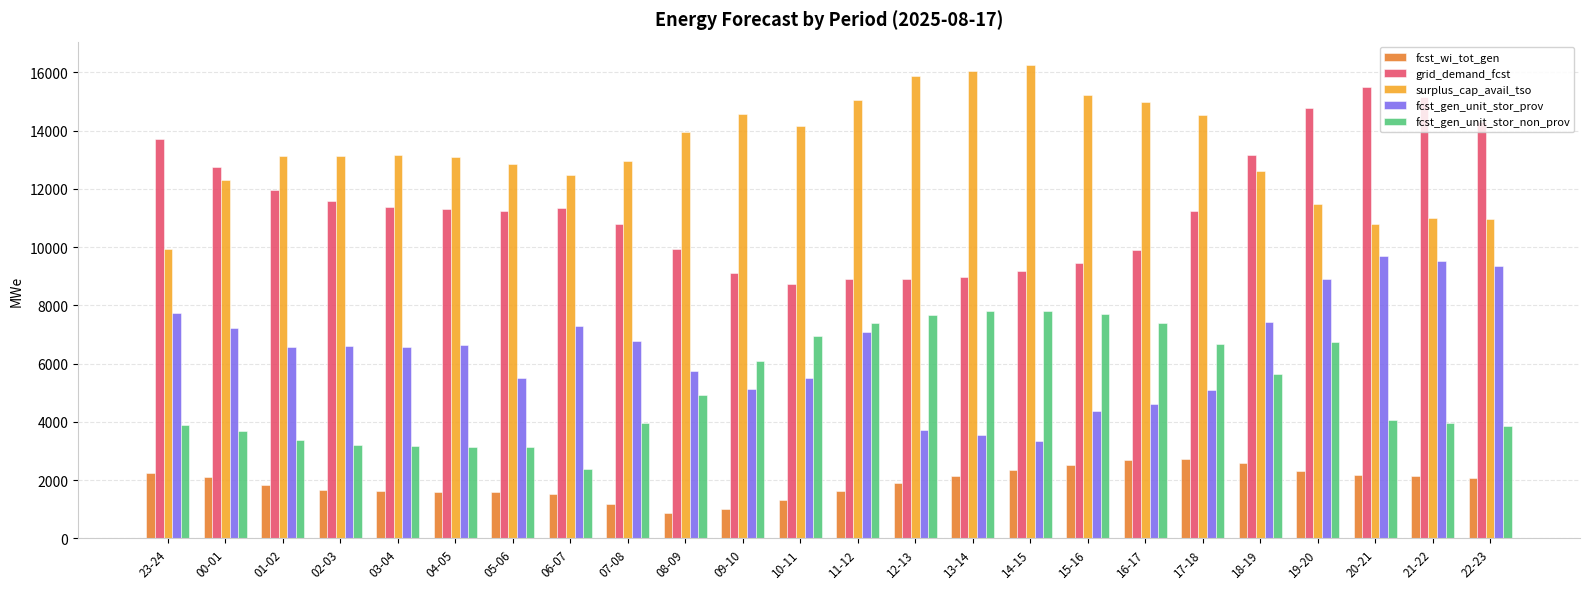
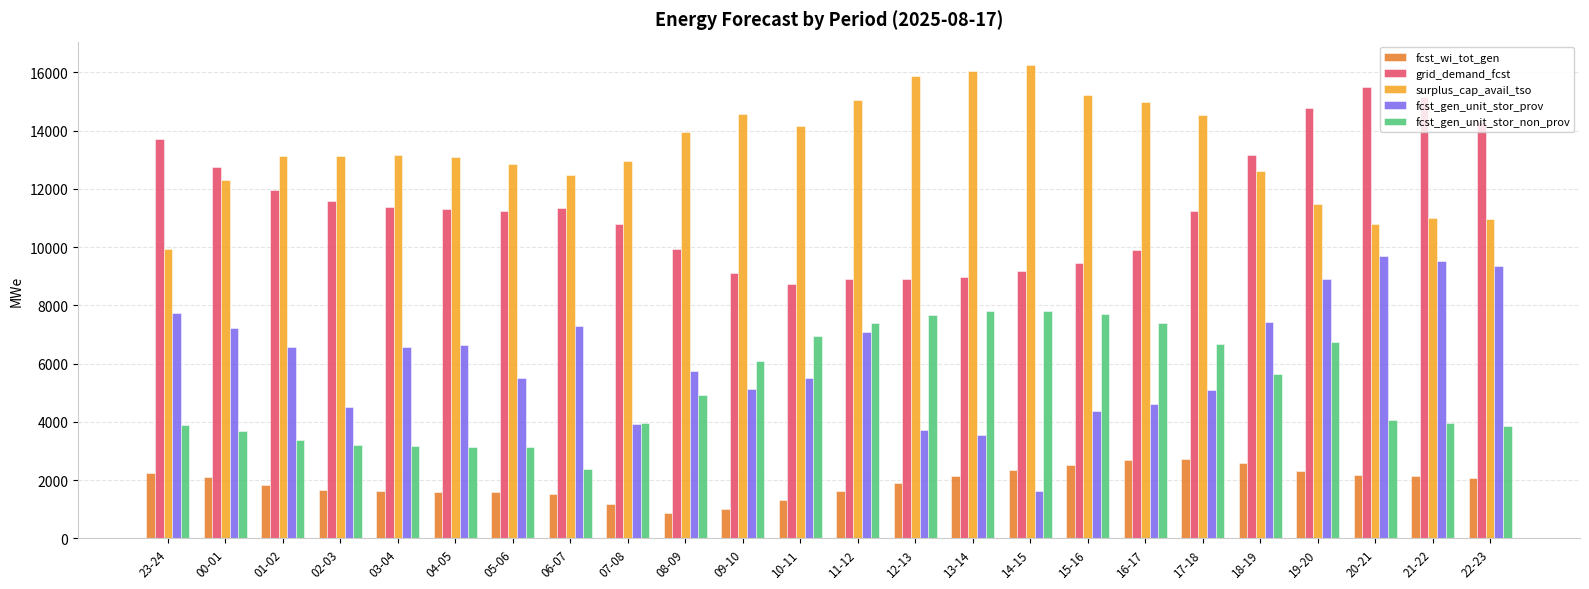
  {
    "grid_demand_fcst": {
      "23-24": 13700,
      "00-01": 12800,
      "01-02": 12000,
      "02-03": 11600,
      "03-04": 11400,
      "04-05": 11300,
      "05-06": 11200,
      "06-07": 11300,
      "07-08": 10800,
      "08-09": 9900,
      "09-10": 9100,
      "10-11": 8700,
      "11-12": 8900,
      "12-13": 8900,
      "13-14": 9000,
      "14-15": 9200,
      "15-16": 9500,
      "16-17": 9900,
      "17-18": 11200,
      "18-19": 13200,
      "19-20": 14800,
      "20-21": 15500
    },
    "fcst_gen_unit_stor_prov": {
      "23-24": 7700,
      "00-01": 7200,
      "01-02": 6600,
-     "02-03": 6600,
+     "02-03": 4500,
      "03-04": 6600,
      "04-05": 6600,
      "05-06": 5500,
      "06-07": 7300,
-     "07-08": 6800,
+     "07-08": 3900,
      "08-09": 5800,
      "09-10": 5100,
      "10-11": 5500,
      "11-12": 7100,
      "12-13": 3700,
      "13-14": 3600,
-     "14-15": 3300,
+     "14-15": 1600,
      "15-16": 4400,
      "16-17": 4600,
      "17-18": 5100,
      "18-19": 7400,
      "19-20": 8900,
      "20-21": 9700,
      "21-22": 9500,
      "22-23": 9400
    },
    "fcst_gen_unit_stor_non_prov": {
      "23-24": 3900,
      "00-01": 3700,
      "01-02": 3400,
      "02-03": 3200,
      "03-04": 3200,
      "04-05": 3100,
      "05-06": 3100,
      "06-07": 2400,
      "07-08": 4000,
      "08-09": 4900,
      "09-10": 6100,
      "10-11": 7000,
      "11-12": 7400,
      "12-13": 7700,
      "13-14": 7800,
      "14-15": 7800,
      "15-16": 7700,
      "16-17": 7400,
      "17-18": 6700,
      "18-19": 5700,
      "19-20": 6700,
      "20-21": 4100,
      "21-22": 4000,
      "22-23": 3900
    }
  }
